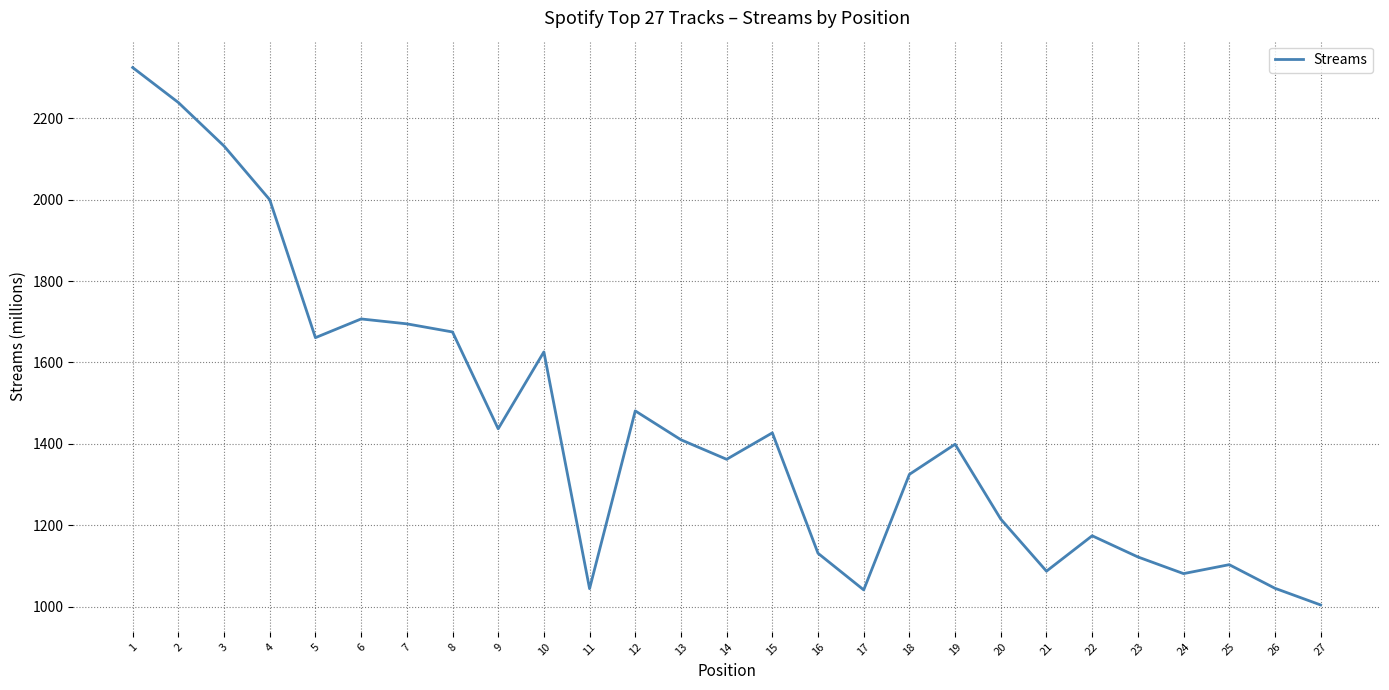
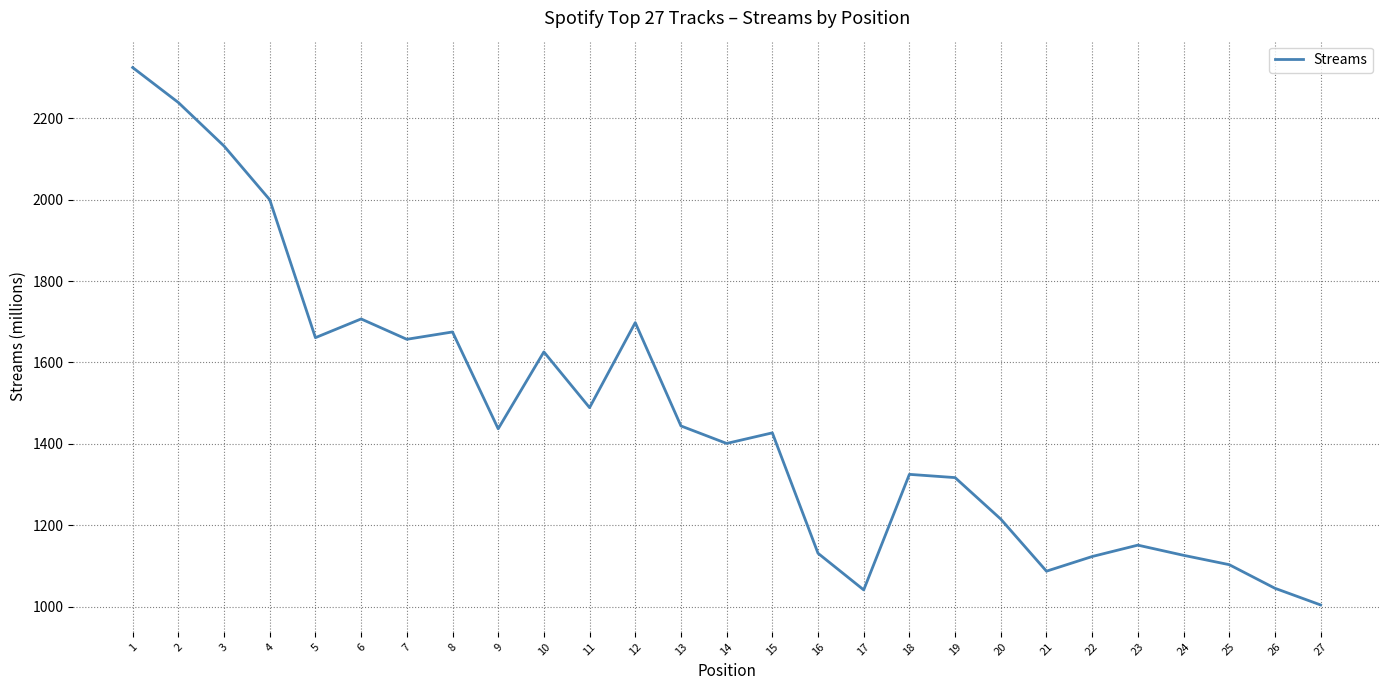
  {
    "1": 2330,
    "2": 2240,
    "3": 2130,
    "4": 2000,
    "5": 1660,
    "6": 1710,
-   "7": 1700,
+   "7": 1660,
    "8": 1680,
    "9": 1440,
    "10": 1630,
-   "11": 1040,
-   "12": 1480,
-   "13": 1410,
-   "14": 1360,
+   "11": 1490,
+   "12": 1700,
+   "13": 1440,
+   "14": 1400,
    "15": 1430,
    "16": 1130,
    "17": 1040,
    "18": 1330,
-   "19": 1400,
+   "19": 1320,
    "20": 1220,
    "21": 1090,
-   "22": 1170,
-   "23": 1120,
-   "24": 1080,
+   "22": 1120,
+   "23": 1150,
+   "24": 1130,
    "25": 1100,
    "26": 1050,
    "27": 1000
  }
